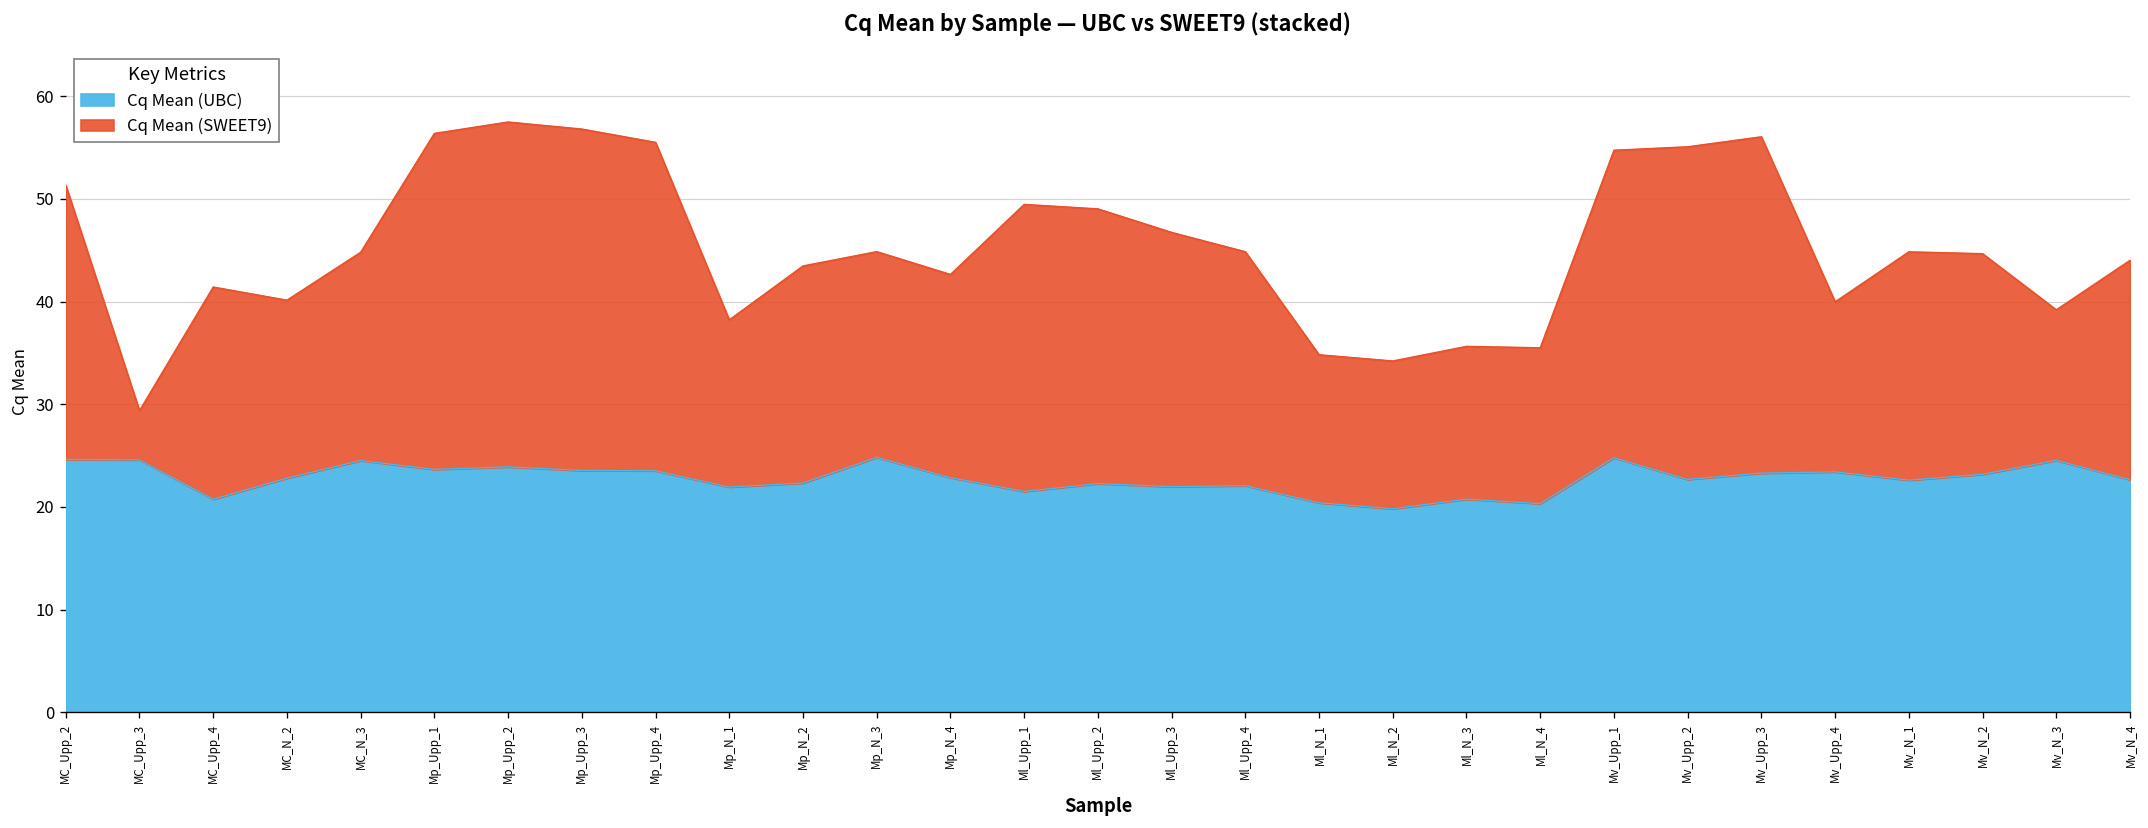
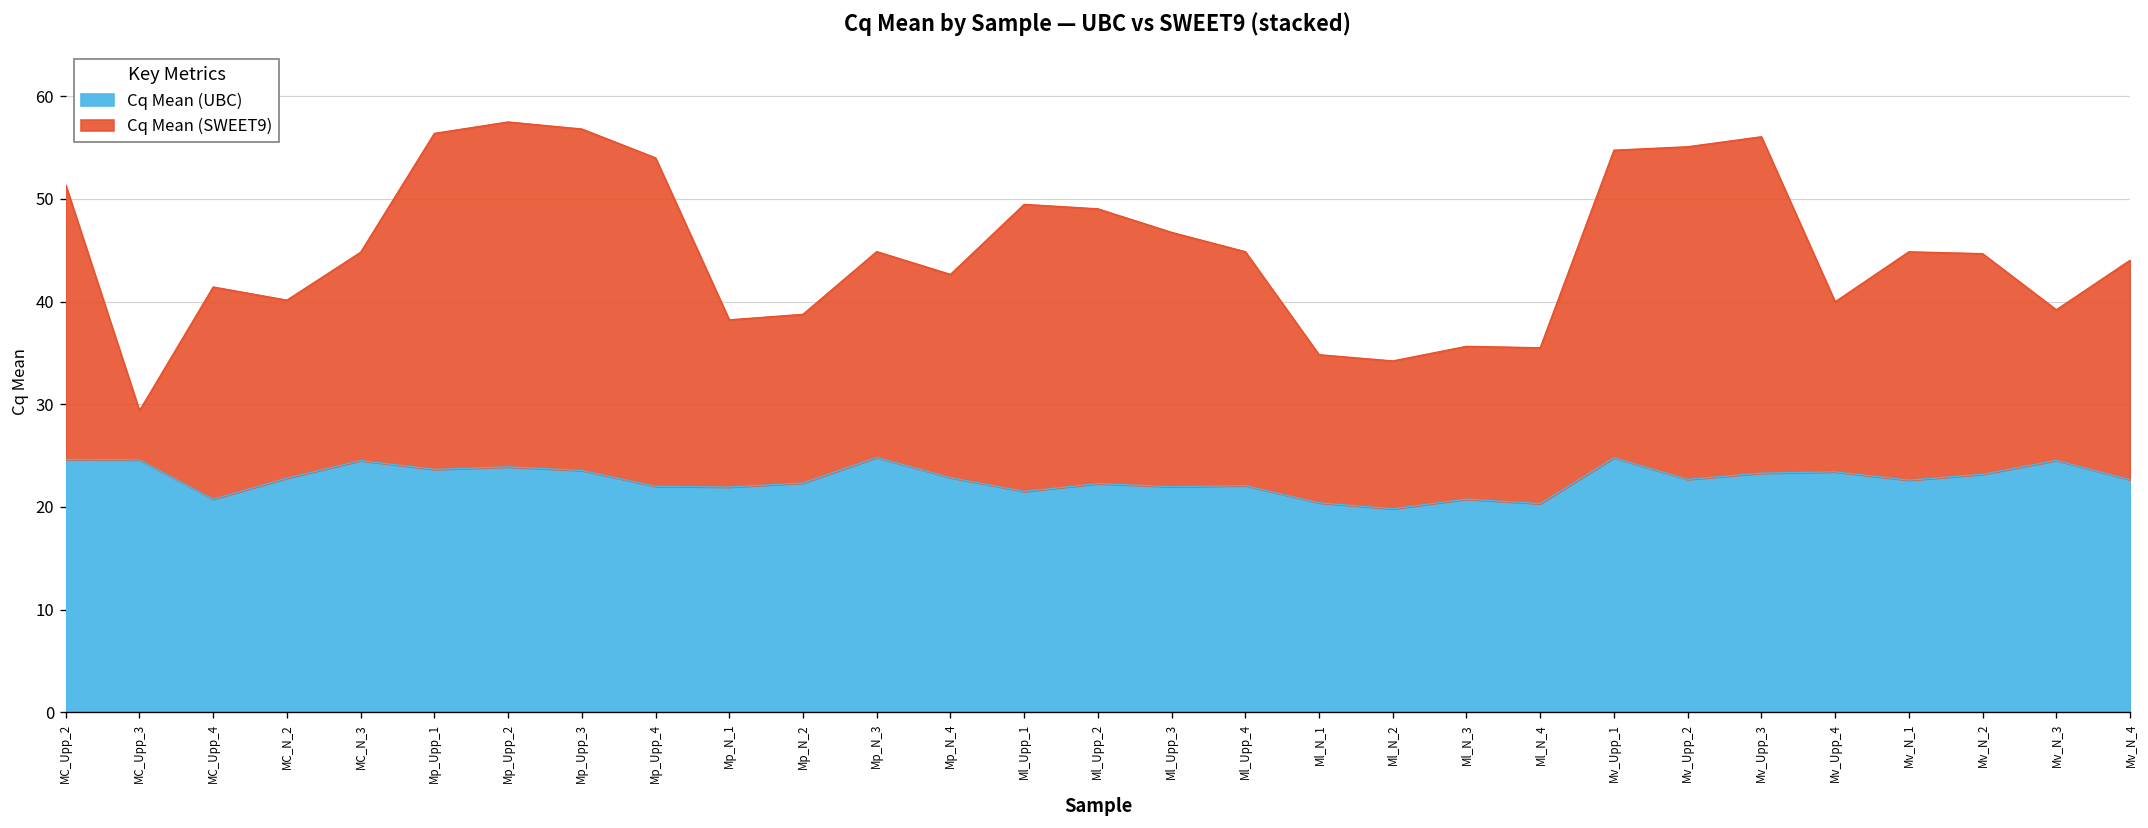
  {
    "Cq Mean (UBC)": {
      "MC_Upp_2": 25,
      "MC_Upp_3": 25,
      "MC_Upp_4": 21,
      "MC_N_2": 23,
      "MC_N_3": 25,
      "Mp_Upp_1": 24,
      "Mp_Upp_2": 24,
      "Mp_Upp_3": 24,
-     "Mp_Upp_4": 24,
+     "Mp_Upp_4": 22,
      "Mp_N_1": 22,
      "Mp_N_2": 22,
      "Mp_N_3": 25,
      "Mp_N_4": 23,
      "Ml_Upp_1": 22,
      "Ml_Upp_2": 22,
      "Ml_Upp_3": 22,
      "Ml_Upp_4": 22,
      "Ml_N_1": 20,
      "Ml_N_2": 20,
      "Ml_N_3": 21,
      "Ml_N_4": 20,
      "Mv_Upp_1": 25,
      "Mv_Upp_2": 23,
      "Mv_Upp_3": 23,
      "Mv_Upp_4": 23,
      "Mv_N_1": 23,
      "Mv_N_2": 23,
      "Mv_N_3": 25,
      "Mv_N_4": 23
    },
    "Cq Mean (SWEET9)": {
      "MC_Upp_2": 27,
      "MC_Upp_3": 5,
      "MC_Upp_4": 21,
      "MC_N_2": 17,
      "MC_N_3": 20,
      "Mp_Upp_1": 33,
      "Mp_Upp_2": 34,
      "Mp_Upp_3": 33,
      "Mp_Upp_4": 32,
      "Mp_N_1": 16,
-     "Mp_N_2": 21,
+     "Mp_N_2": 16,
      "Mp_N_3": 20,
      "Mp_N_4": 20,
      "Ml_Upp_1": 28,
      "Ml_Upp_2": 27,
      "Ml_Upp_3": 25,
      "Ml_Upp_4": 23,
      "Ml_N_1": 14,
      "Ml_N_2": 14,
      "Ml_N_3": 15,
      "Ml_N_4": 15,
      "Mv_Upp_1": 30,
      "Mv_Upp_2": 32,
      "Mv_Upp_3": 33,
      "Mv_Upp_4": 17,
      "Mv_N_1": 22,
      "Mv_N_2": 21,
      "Mv_N_3": 15,
      "Mv_N_4": 21
    }
  }
